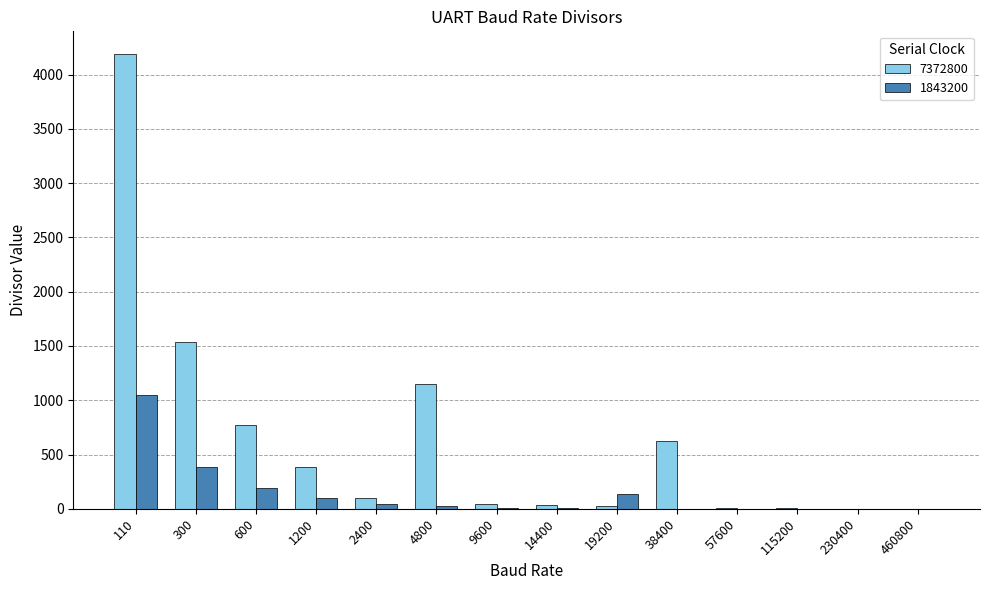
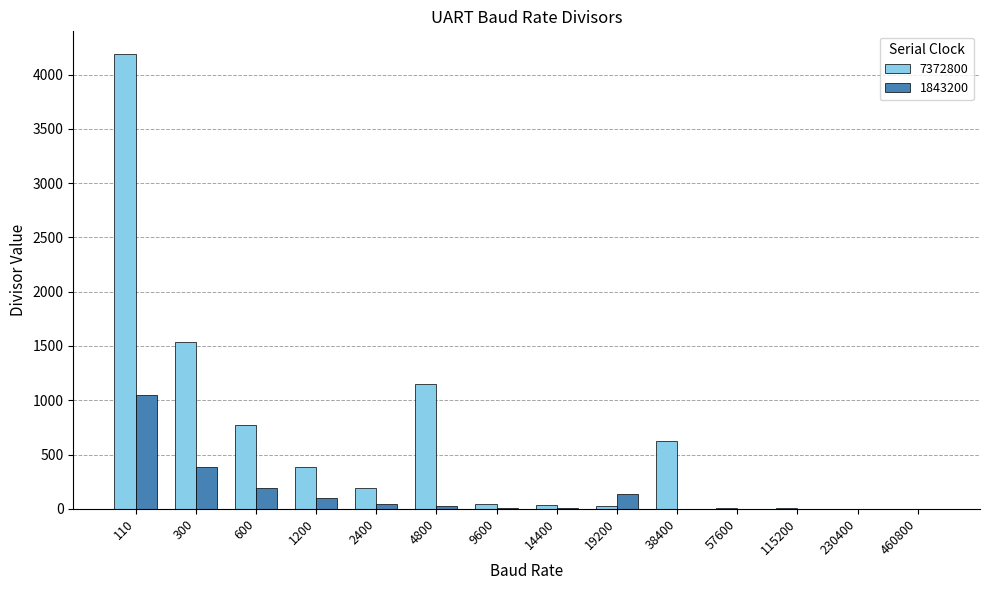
  {
    "7372800": {
      "110": 4190,
      "300": 1540,
      "600": 770,
      "1200": 380,
-     "2400": 100,
+     "2400": 190,
      "4800": 1150,
      "9600": 50,
      "14400": 30,
      "19200": 20,
      "38400": 630
    },
    "1843200": {
      "110": 1050,
      "300": 380,
      "600": 190,
      "1200": 100,
      "2400": 50,
      "4800": 20,
      "19200": 130
    }
  }
